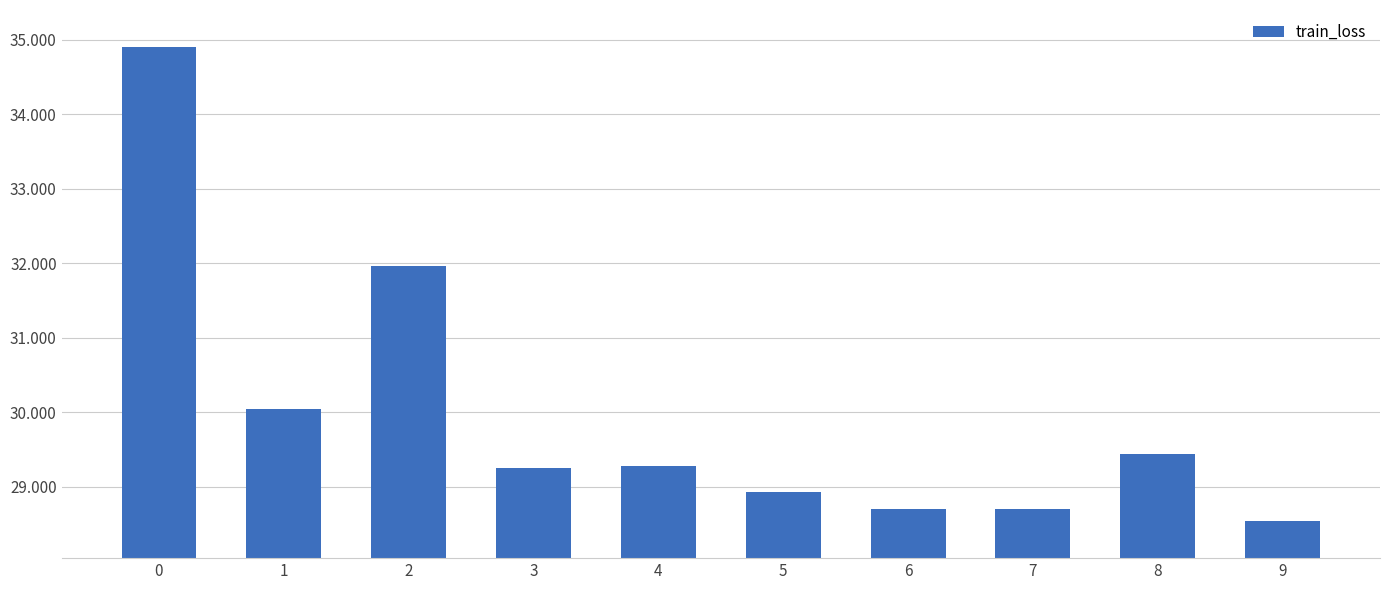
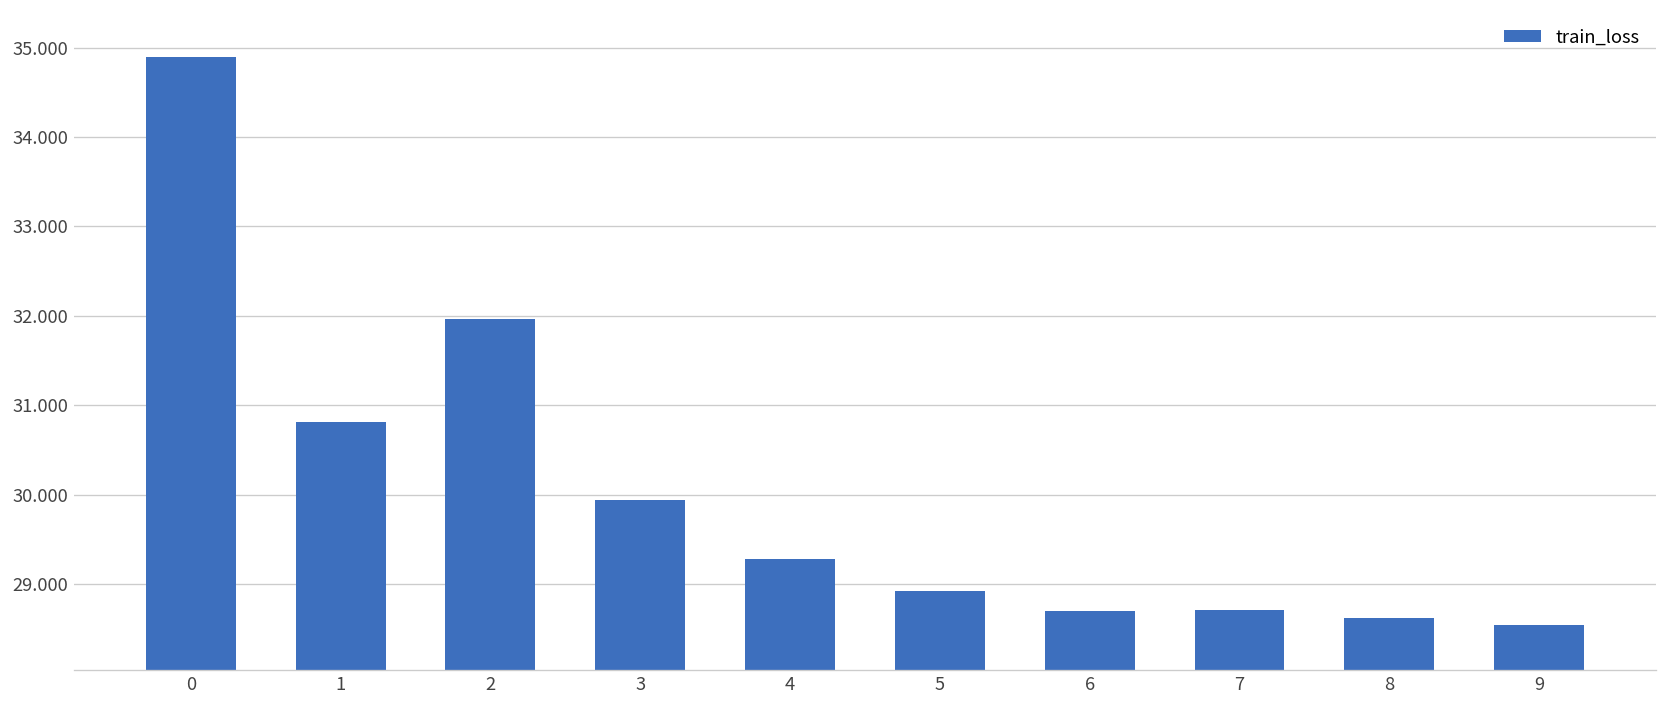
  {
    "0": 34.9,
-   "1": 30.0,
+   "1": 30.8,
    "2": 32.0,
-   "3": 29.3,
+   "3": 29.9,
    "4": 29.3,
    "5": 28.9,
    "6": 28.7,
    "7": 28.7,
-   "8": 29.4,
+   "8": 28.6,
    "9": 28.5
  }
